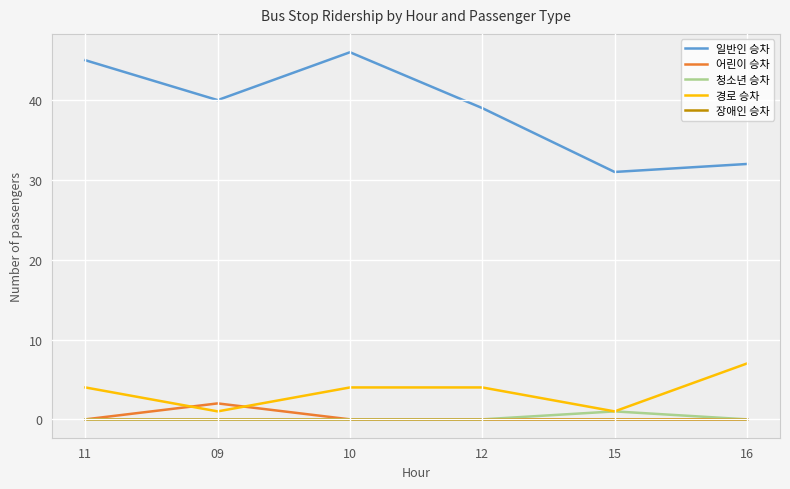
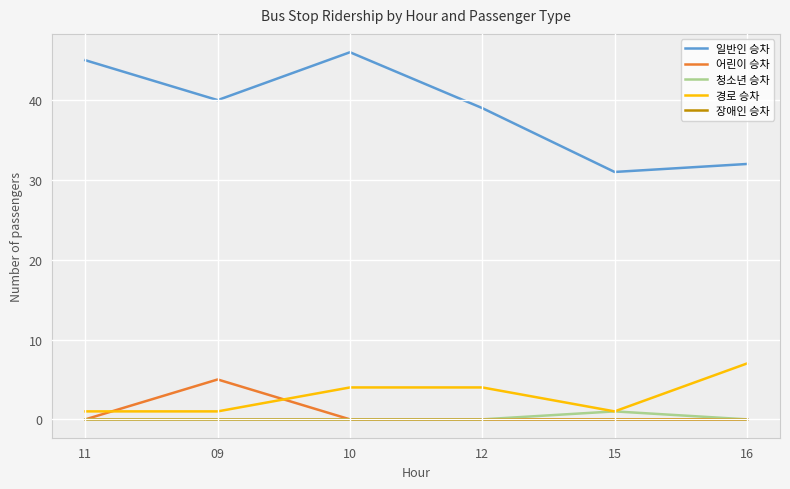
  {
    "일반인 승차": {
      "11": 45,
      "09": 40,
      "10": 46,
      "12": 39,
      "15": 31,
      "16": 32
    },
    "어린이 승차": {
-     "09": 2
+     "09": 5
    },
    "경로 승차": {
-     "11": 4,
+     "11": 1,
      "09": 1,
      "10": 4,
      "12": 4,
      "16": 7
    }
  }
